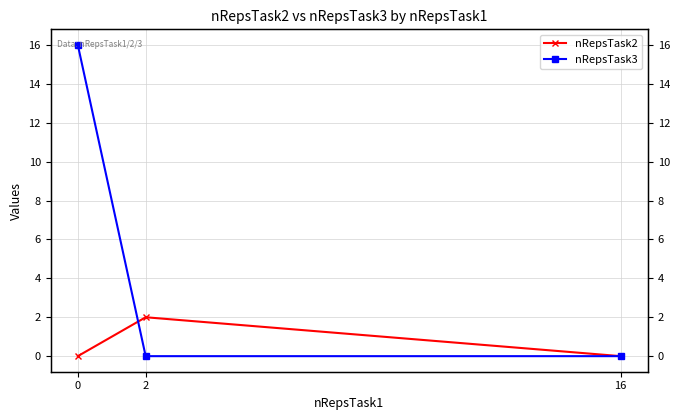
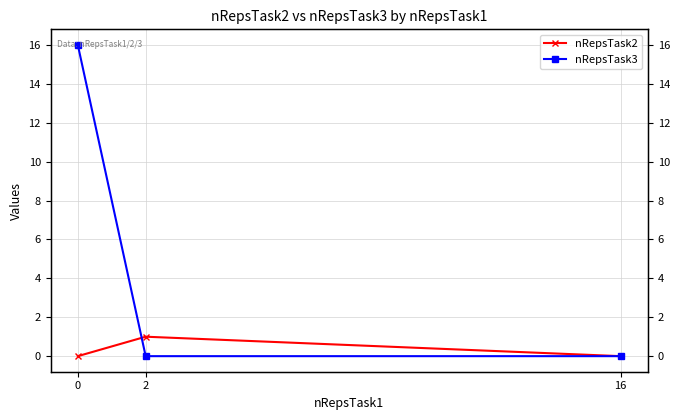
  {
    "nRepsTask2": {
      "0": 0,
-     "2": 2
+     "2": 1
    },
    "nRepsTask3": {
      "2": 0
    }
  }
